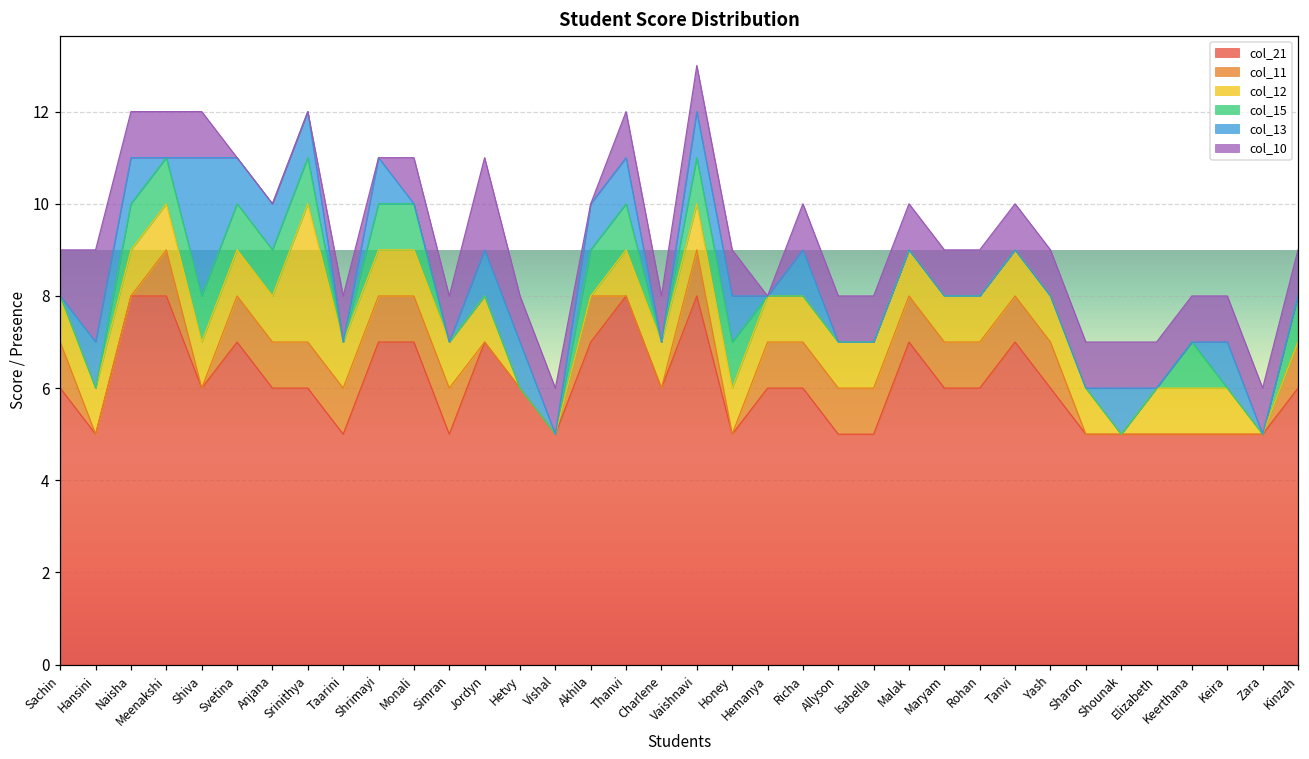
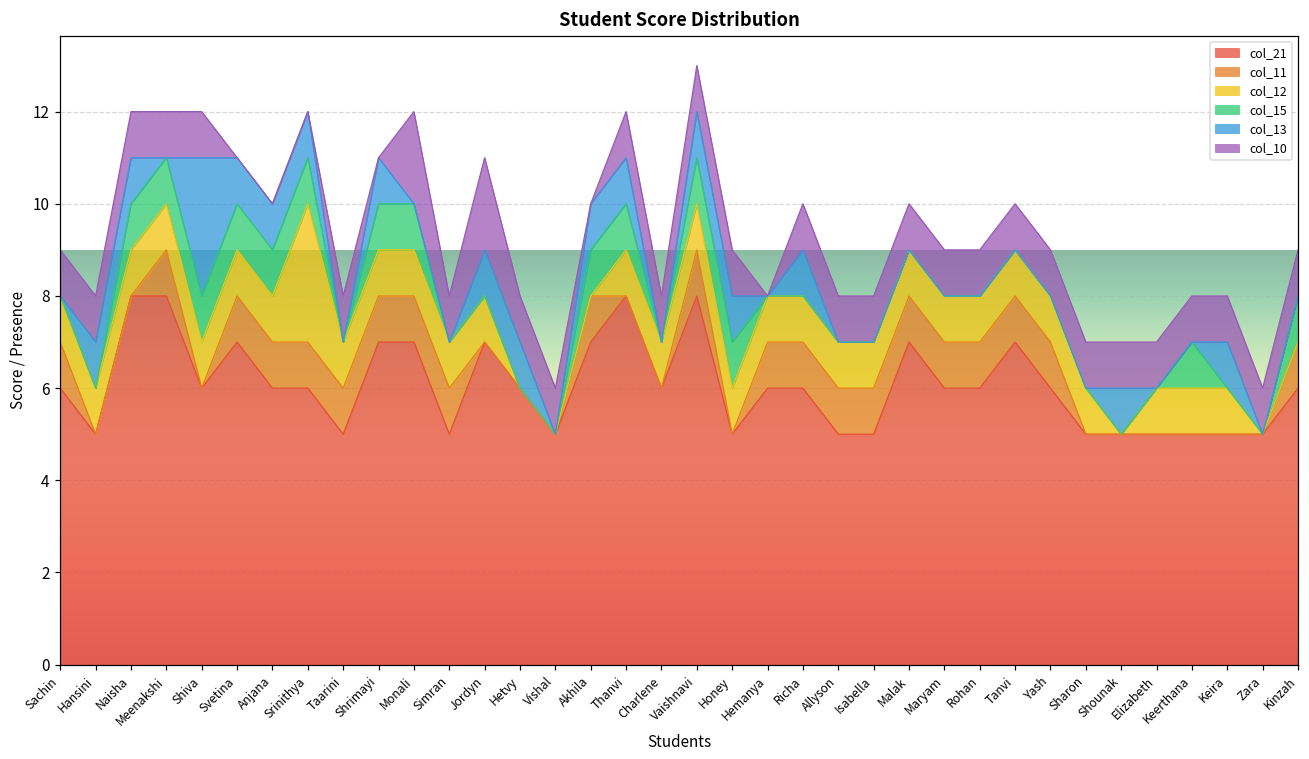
  {
    "col_12": {
      "Naisha": 1,
      "Meenakshi": 1,
      "Shiva": 1,
      "Svetina": 1,
      "Anjana": 1,
      "Srinithya": 3,
      "Shrimayi": 1,
      "Monali": 1,
      "Thanvi": 1,
      "Vaishnavi": 1,
      "Honey": 1,
      "Keerthana": 1
    },
    "col_15": {
      "Naisha": 1,
      "Shiva": 1,
      "Svetina": 1,
      "Anjana": 1,
      "Srinithya": 1,
      "Shrimayi": 1,
      "Akhila": 1,
      "Thanvi": 1,
      "Vaishnavi": 1,
      "Honey": 1
    },
    "col_13": {
      "Hansini": 1,
      "Naisha": 1,
      "Shiva": 3,
      "Jordyn": 1,
      "Hetvy": 1,
      "Thanvi": 1,
      "Vaishnavi": 1,
      "Honey": 1,
      "Richa": 1,
      "Shounak": 1,
      "Keira": 1
    },
    "col_10": {
      "Sachin": 1,
-     "Hansini": 2,
+     "Hansini": 1,
      "Naisha": 1,
      "Meenakshi": 1,
      "Shiva": 1,
      "Taarini": 1,
-     "Monali": 1,
+     "Monali": 2,
      "Simran": 1,
      "Jordyn": 2,
      "Hetvy": 1,
      "Vishal": 1,
      "Thanvi": 1,
      "Charlene": 1,
      "Vaishnavi": 1,
      "Honey": 1,
      "Richa": 1,
      "Allyson": 1,
      "Isabella": 1,
      "Malak": 1,
      "Maryam": 1,
      "Rohan": 1,
      "Tanvi": 1,
      "Yash": 1,
      "Sharon": 1,
      "Shounak": 1,
      "Elizabeth": 1,
      "Keerthana": 1,
      "Keira": 1,
      "Zara": 1,
      "Kinzah": 1
    }
  }
